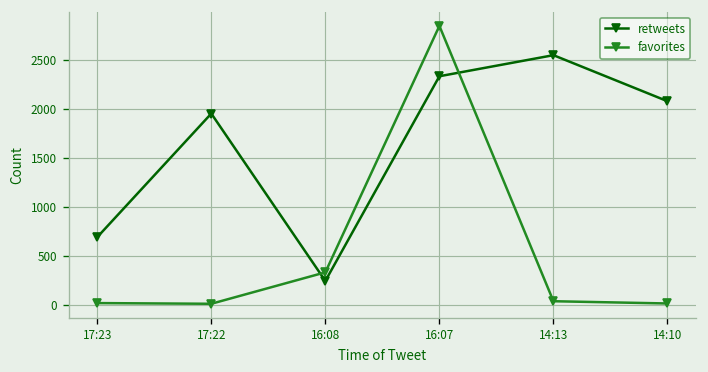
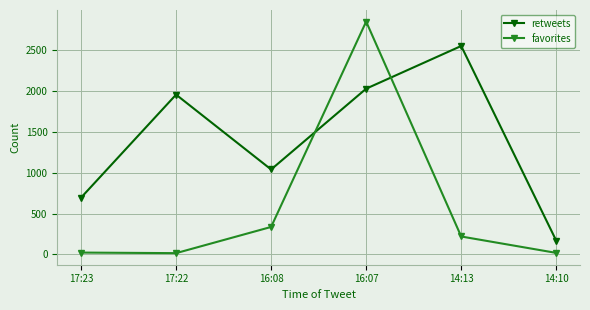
  {
    "retweets": {
      "17:23": 700,
      "17:22": 2000,
-     "16:08": 200,
-     "16:07": 2300,
+     "16:08": 1000,
+     "16:07": 2000,
      "14:13": 2600,
-     "14:10": 2100
+     "14:10": 200
    },
    "favorites": {
      "17:23": 0,
      "17:22": 0,
      "16:08": 300,
      "16:07": 2900,
-     "14:13": 0,
+     "14:13": 200,
      "14:10": 0
    }
  }
